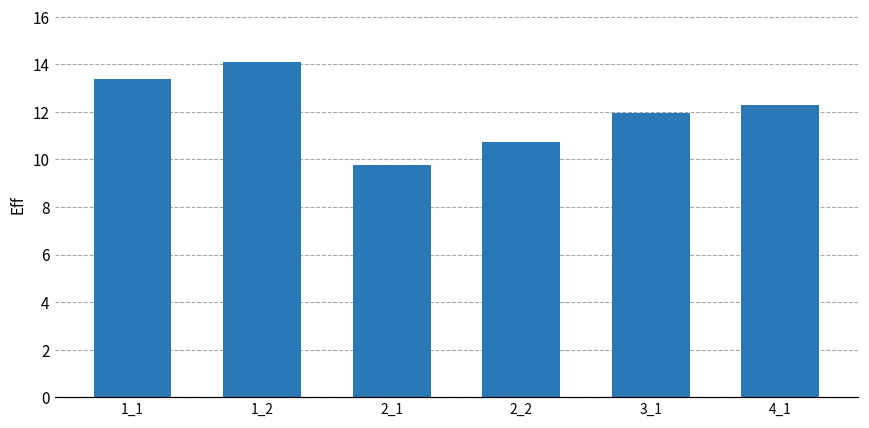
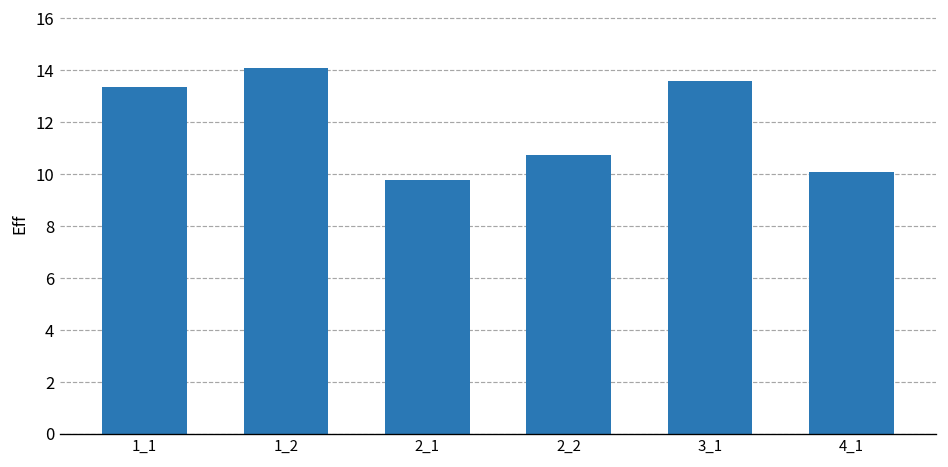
  {
    "1_1": 13.4,
    "1_2": 14.1,
    "2_1": 9.8,
    "2_2": 10.7,
-   "3_1": 12.0,
-   "4_1": 12.3
+   "3_1": 13.6,
+   "4_1": 10.1
  }
